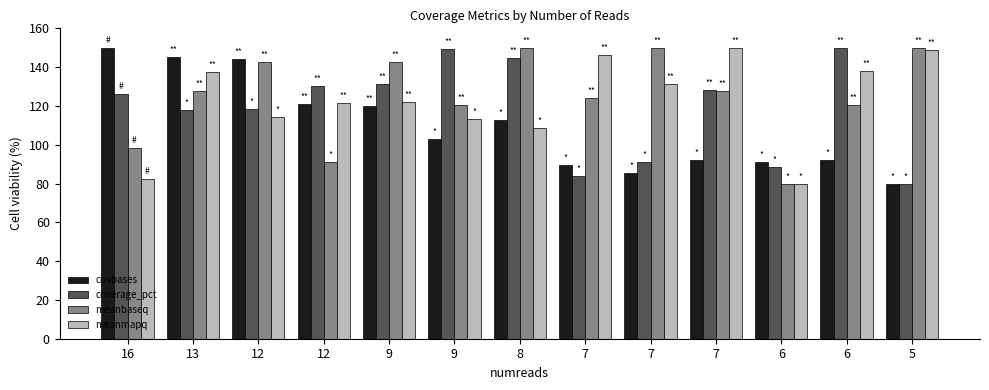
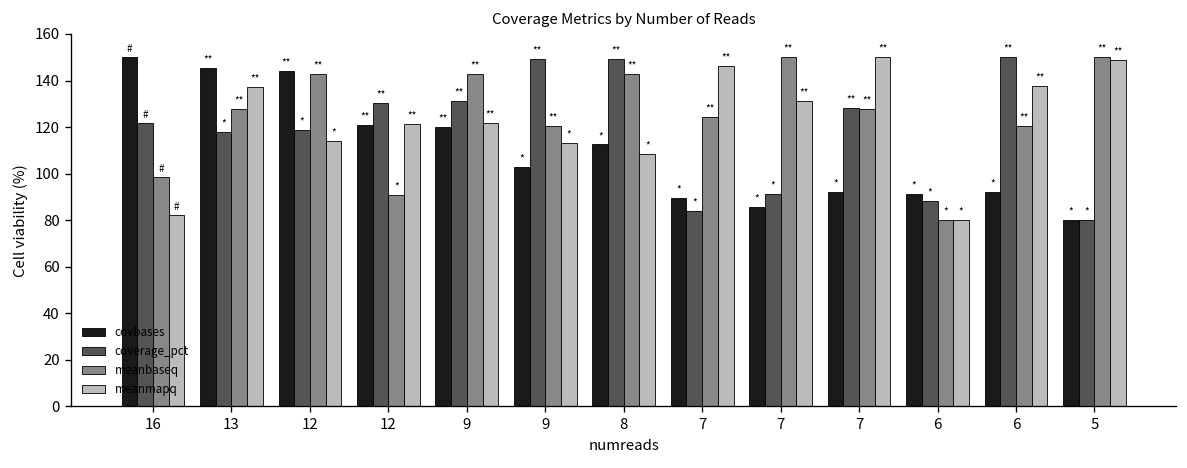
  {
    "covbases": {
      "16": 150,
      "13": 145,
      "8": 113,
      "5": 80
    },
    "coverage_pct": {
-     "16": 126,
+     "16": 122,
      "13": 118,
-     "8": 145,
+     "8": 149,
      "5": 80
    },
    "meanbaseq": {
      "16": 98,
      "13": 128,
-     "8": 150,
+     "8": 143,
      "5": 150
    },
    "meanmapq": {
      "16": 82,
      "13": 137,
      "8": 109,
      "5": 149
    }
  }
